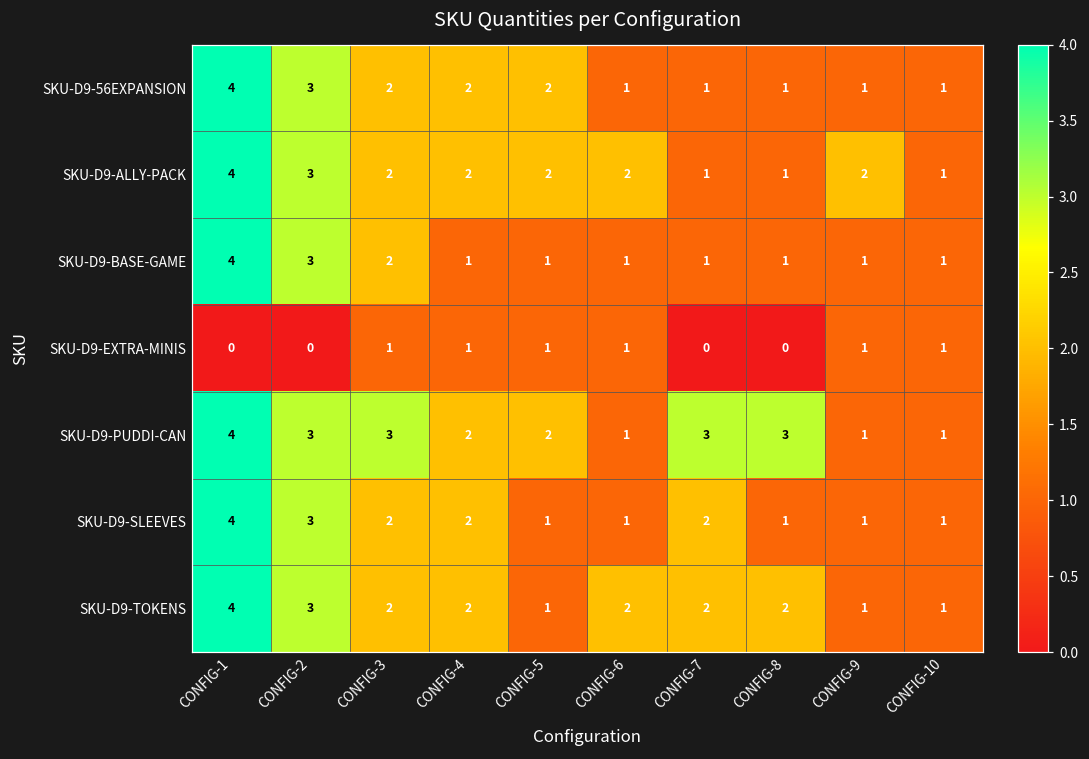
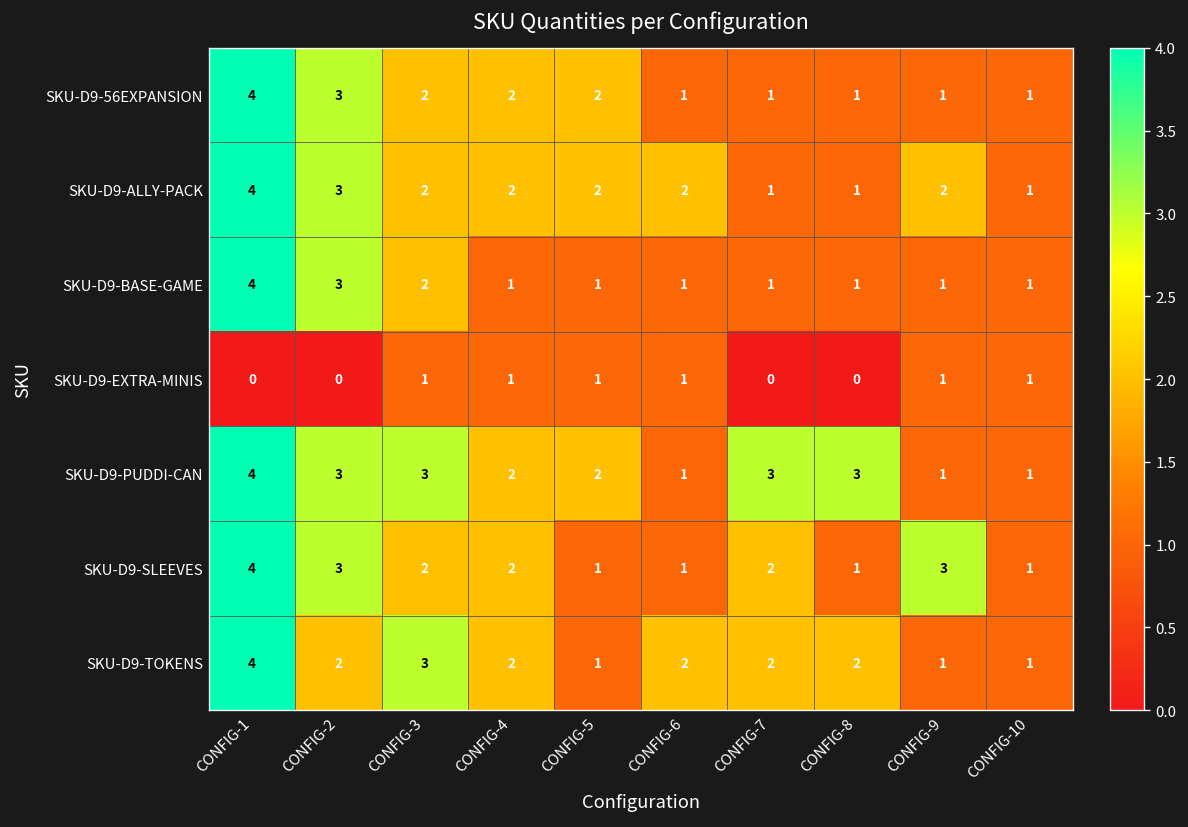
  {
    "SKU-D9-56EXPANSION": {
      "CONFIG-1": 4,
      "CONFIG-2": 3,
      "CONFIG-3": 2,
      "CONFIG-4": 2,
      "CONFIG-5": 2,
      "CONFIG-6": 1,
      "CONFIG-7": 1,
      "CONFIG-8": 1,
      "CONFIG-9": 1,
      "CONFIG-10": 1
    },
    "SKU-D9-ALLY-PACK": {
      "CONFIG-1": 4,
      "CONFIG-2": 3,
      "CONFIG-3": 2,
      "CONFIG-4": 2,
      "CONFIG-5": 2,
      "CONFIG-6": 2,
      "CONFIG-7": 1,
      "CONFIG-8": 1,
      "CONFIG-9": 2,
      "CONFIG-10": 1
    },
    "SKU-D9-BASE-GAME": {
      "CONFIG-1": 4,
      "CONFIG-2": 3,
      "CONFIG-3": 2,
      "CONFIG-4": 1,
      "CONFIG-5": 1,
      "CONFIG-6": 1,
      "CONFIG-7": 1,
      "CONFIG-8": 1,
      "CONFIG-9": 1,
      "CONFIG-10": 1
    },
    "SKU-D9-EXTRA-MINIS": {
      "CONFIG-1": 0,
      "CONFIG-2": 0,
      "CONFIG-3": 1,
      "CONFIG-4": 1,
      "CONFIG-5": 1,
      "CONFIG-6": 1,
      "CONFIG-7": 0,
      "CONFIG-8": 0,
      "CONFIG-9": 1,
      "CONFIG-10": 1
    },
    "SKU-D9-PUDDI-CAN": {
      "CONFIG-1": 4,
      "CONFIG-2": 3,
      "CONFIG-3": 3,
      "CONFIG-4": 2,
      "CONFIG-5": 2,
      "CONFIG-6": 1,
      "CONFIG-7": 3,
      "CONFIG-8": 3,
      "CONFIG-9": 1,
      "CONFIG-10": 1
    },
    "SKU-D9-SLEEVES": {
      "CONFIG-1": 4,
      "CONFIG-2": 3,
      "CONFIG-3": 2,
      "CONFIG-4": 2,
      "CONFIG-5": 1,
      "CONFIG-6": 1,
      "CONFIG-7": 2,
      "CONFIG-8": 1,
-     "CONFIG-9": 1,
+     "CONFIG-9": 3,
      "CONFIG-10": 1
    },
    "SKU-D9-TOKENS": {
      "CONFIG-1": 4,
-     "CONFIG-2": 3,
-     "CONFIG-3": 2,
+     "CONFIG-2": 2,
+     "CONFIG-3": 3,
      "CONFIG-4": 2,
      "CONFIG-5": 1,
      "CONFIG-6": 2,
      "CONFIG-7": 2,
      "CONFIG-8": 2,
      "CONFIG-9": 1,
      "CONFIG-10": 1
    }
  }
